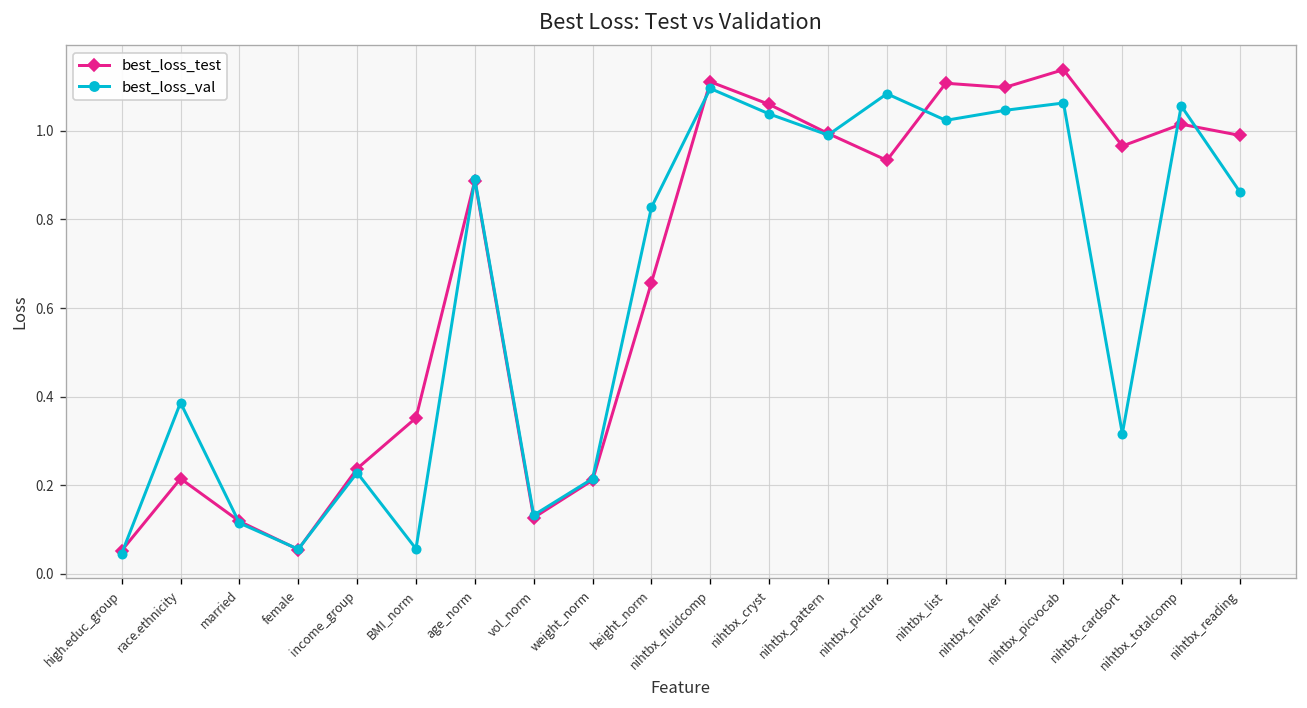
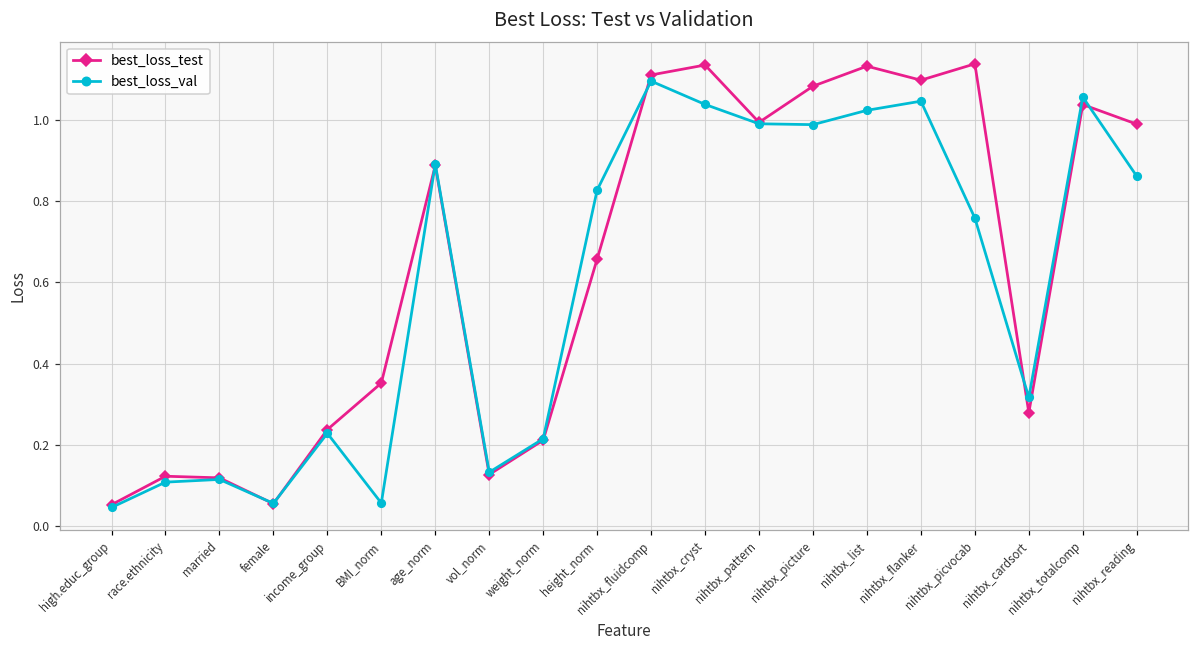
  {
    "best_loss_test": {
-     "race.ethnicity": 0.22,
+     "race.ethnicity": 0.12,
      "income_group": 0.24,
      "BMI_norm": 0.35,
      "height_norm": 0.66,
      "nihtbx_fluidcomp": 1.11,
-     "nihtbx_cryst": 1.06,
-     "nihtbx_picture": 0.93,
-     "nihtbx_list": 1.11,
+     "nihtbx_cryst": 1.14,
+     "nihtbx_picture": 1.08,
+     "nihtbx_list": 1.13,
      "nihtbx_flanker": 1.10,
      "nihtbx_picvocab": 1.14,
-     "nihtbx_cardsort": 0.97,
-     "nihtbx_totalcomp": 1.01,
+     "nihtbx_cardsort": 0.28,
+     "nihtbx_totalcomp": 1.04,
      "nihtbx_reading": 0.99
    },
    "best_loss_val": {
-     "race.ethnicity": 0.39,
+     "race.ethnicity": 0.11,
      "income_group": 0.23,
      "BMI_norm": 0.06,
      "height_norm": 0.83,
      "nihtbx_fluidcomp": 1.10,
      "nihtbx_cryst": 1.04,
-     "nihtbx_picture": 1.08,
+     "nihtbx_picture": 0.99,
      "nihtbx_list": 1.02,
      "nihtbx_flanker": 1.05,
-     "nihtbx_picvocab": 1.06,
+     "nihtbx_picvocab": 0.76,
      "nihtbx_cardsort": 0.32,
      "nihtbx_totalcomp": 1.06,
      "nihtbx_reading": 0.86
    }
  }
